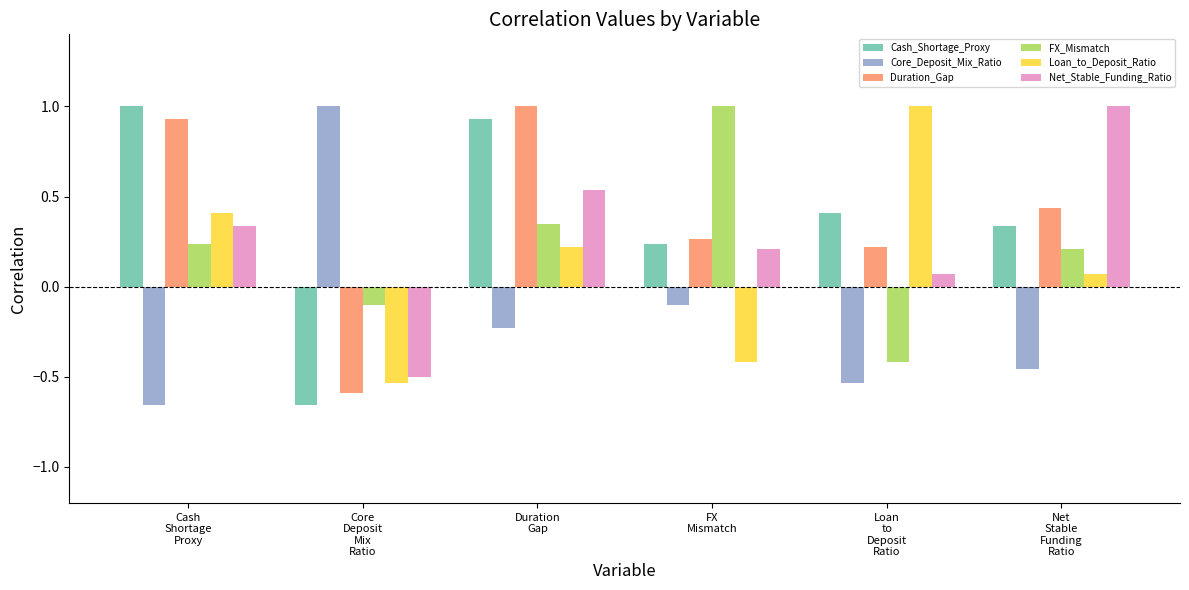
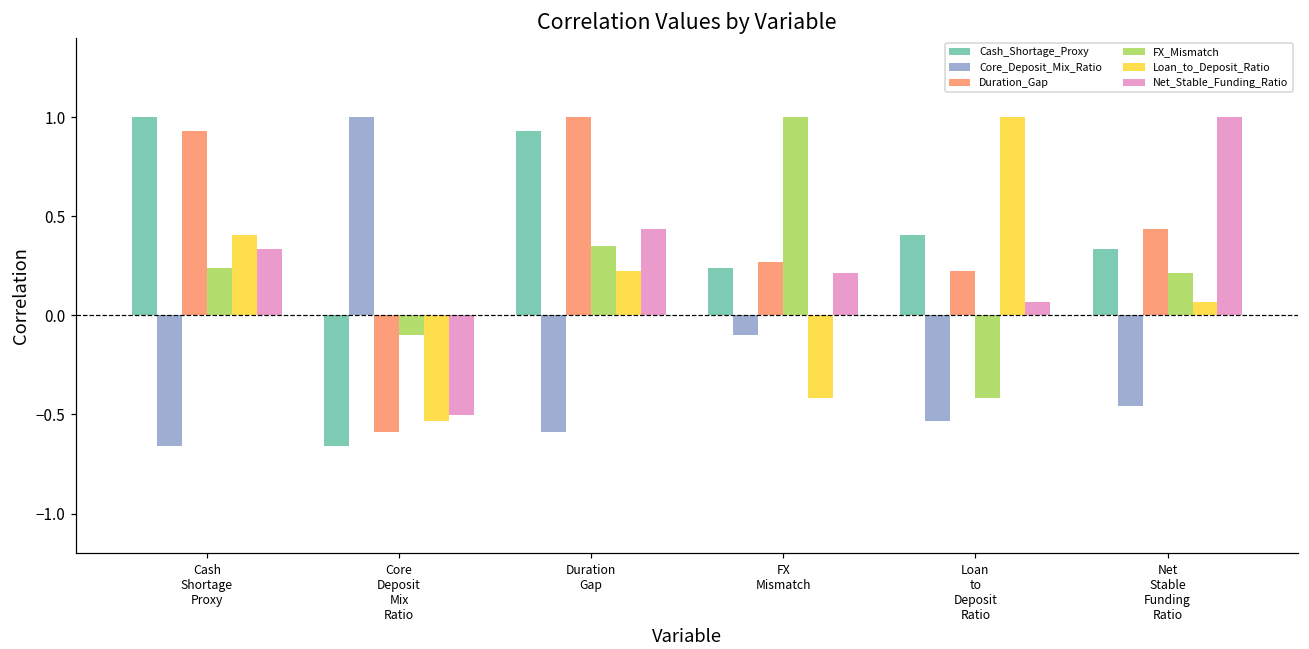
  {
    "Cash_Shortage_Proxy": {
      "Cash Shortage Proxy": 1.00,
      "Core Deposit Mix Ratio": -0.66,
      "Duration Gap": 0.93,
      "FX Mismatch": 0.24,
      "Loan to Deposit Ratio": 0.41,
      "Net Stable Funding Ratio": 0.33
    },
    "Core_Deposit_Mix_Ratio": {
      "Cash Shortage Proxy": -0.66,
      "Core Deposit Mix Ratio": 1.00,
-     "Duration Gap": -0.23,
+     "Duration Gap": -0.59,
      "FX Mismatch": -0.10,
      "Loan to Deposit Ratio": -0.53,
      "Net Stable Funding Ratio": -0.46
    },
    "Duration_Gap": {
      "Cash Shortage Proxy": 0.93,
      "Core Deposit Mix Ratio": -0.59,
      "Duration Gap": 1.00,
      "FX Mismatch": 0.27,
      "Loan to Deposit Ratio": 0.22,
      "Net Stable Funding Ratio": 0.44
    },
    "FX_Mismatch": {
      "Cash Shortage Proxy": 0.24,
      "Core Deposit Mix Ratio": -0.10,
      "Duration Gap": 0.35,
      "FX Mismatch": 1.00,
      "Loan to Deposit Ratio": -0.42,
      "Net Stable Funding Ratio": 0.21
    },
    "Loan_to_Deposit_Ratio": {
      "Cash Shortage Proxy": 0.41,
      "Core Deposit Mix Ratio": -0.53,
      "Duration Gap": 0.22,
      "FX Mismatch": -0.42,
      "Loan to Deposit Ratio": 1.00,
      "Net Stable Funding Ratio": 0.07
    },
    "Net_Stable_Funding_Ratio": {
      "Cash Shortage Proxy": 0.33,
      "Core Deposit Mix Ratio": -0.50,
-     "Duration Gap": 0.54,
+     "Duration Gap": 0.44,
      "FX Mismatch": 0.21,
      "Loan to Deposit Ratio": 0.07,
      "Net Stable Funding Ratio": 1.00
    }
  }
